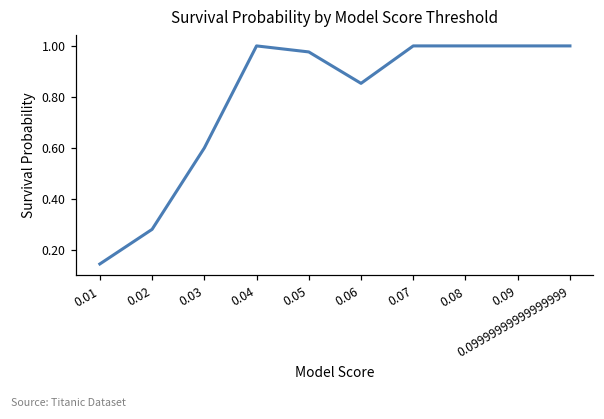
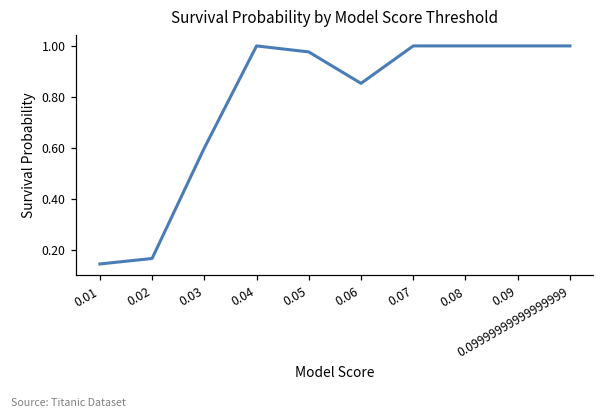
  {
    "0.01": 0.15,
-   "0.02": 0.28,
+   "0.02": 0.17,
    "0.03": 0.60,
    "0.04": 1.00,
    "0.05": 0.98,
    "0.06": 0.85,
    "0.07": 1.00,
    "0.08": 1.00,
    "0.09": 1.00,
    "0.09999999999999999": 1.00
  }
